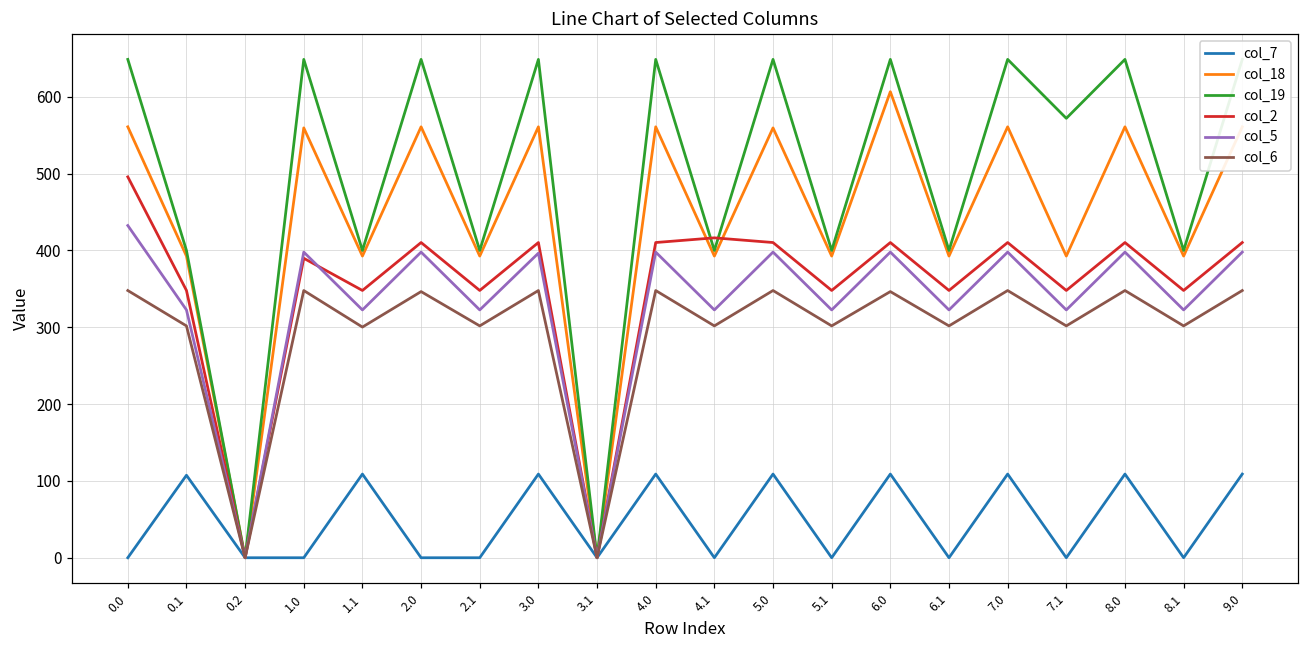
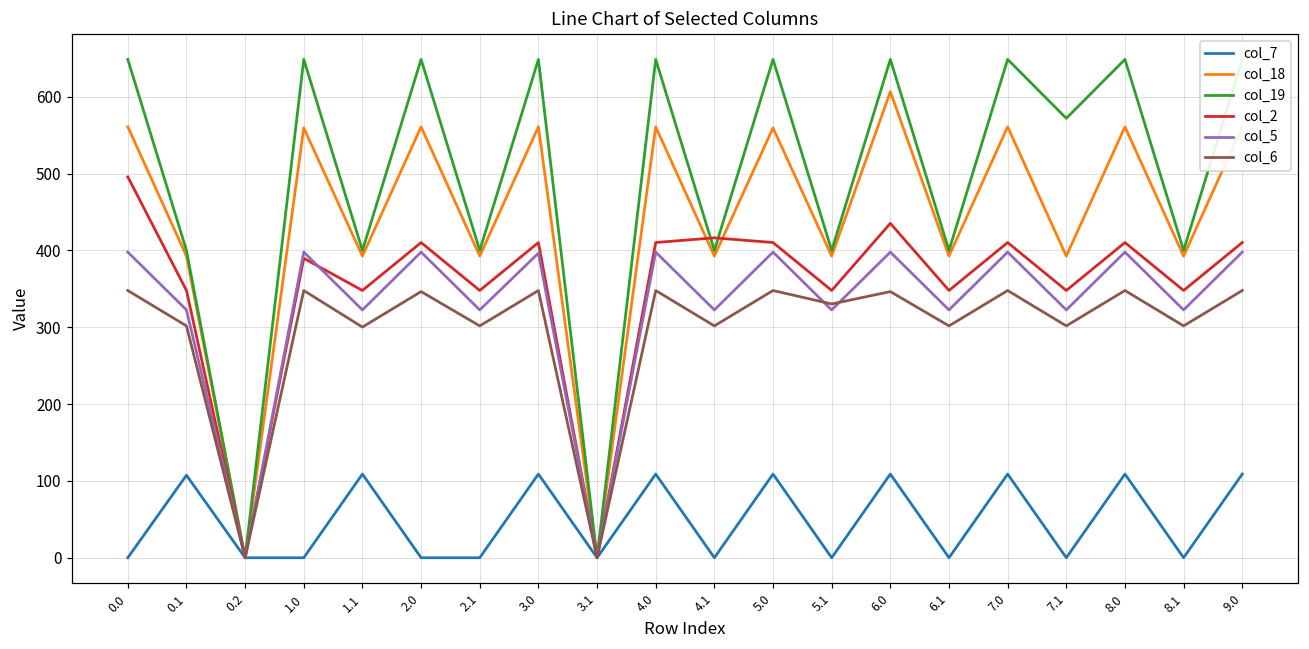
  {
    "col_7": {
      "0.0": 0,
      "0.1": 110,
      "1.0": 0,
      "1.1": 110,
      "2.0": 0,
      "2.1": 0,
      "3.0": 110,
      "4.0": 110,
      "4.1": 0,
      "5.0": 110,
      "5.1": 0,
      "6.0": 110,
      "6.1": 0,
      "7.0": 110,
      "7.1": 0,
      "8.0": 110,
      "8.1": 0,
      "9.0": 110
    },
    "col_18": {
      "0.0": 560,
      "0.1": 390,
      "1.0": 560,
      "1.1": 390,
      "2.0": 560,
      "2.1": 390,
      "3.0": 560,
      "4.0": 560,
      "4.1": 390,
      "5.0": 560,
      "5.1": 390,
      "6.0": 610,
      "6.1": 390,
      "7.0": 560,
      "7.1": 390,
      "8.0": 560,
      "8.1": 390
    },
    "col_19": {
      "0.0": 650,
      "0.1": 400,
      "1.0": 650,
      "1.1": 400,
      "2.0": 650,
      "2.1": 400,
      "3.0": 650,
      "4.0": 650,
      "4.1": 400,
      "5.0": 650,
      "5.1": 400,
      "6.0": 650,
      "6.1": 400,
      "7.0": 650,
      "7.1": 570,
      "8.0": 650,
      "8.1": 400
    },
    "col_2": {
      "0.0": 500,
      "0.1": 350,
      "1.0": 390,
      "1.1": 350,
      "2.0": 410,
      "2.1": 350,
      "3.0": 410,
      "4.0": 410,
      "4.1": 420,
      "5.0": 410,
      "5.1": 350,
-     "6.0": 410,
+     "6.0": 440,
      "6.1": 350,
      "7.0": 410,
      "7.1": 350,
      "8.0": 410,
      "8.1": 350,
      "9.0": 410
    },
    "col_5": {
-     "0.0": 430,
+     "0.0": 400,
      "0.1": 320,
      "1.0": 400,
      "1.1": 320,
      "2.0": 400,
      "2.1": 320,
      "3.0": 400,
      "4.0": 400,
      "4.1": 320,
      "5.0": 400,
      "5.1": 320,
      "6.0": 400,
      "6.1": 320,
      "7.0": 400,
      "7.1": 320,
      "8.0": 400,
      "8.1": 320,
      "9.0": 400
    },
    "col_6": {
      "0.0": 350,
      "0.1": 300,
      "1.0": 350,
      "1.1": 300,
      "2.0": 350,
      "2.1": 300,
      "3.0": 350,
      "4.0": 350,
      "4.1": 300,
      "5.0": 350,
-     "5.1": 300,
+     "5.1": 330,
      "6.0": 350,
      "6.1": 300,
      "7.0": 350,
      "7.1": 300,
      "8.0": 350,
      "8.1": 300,
      "9.0": 350
    }
  }
